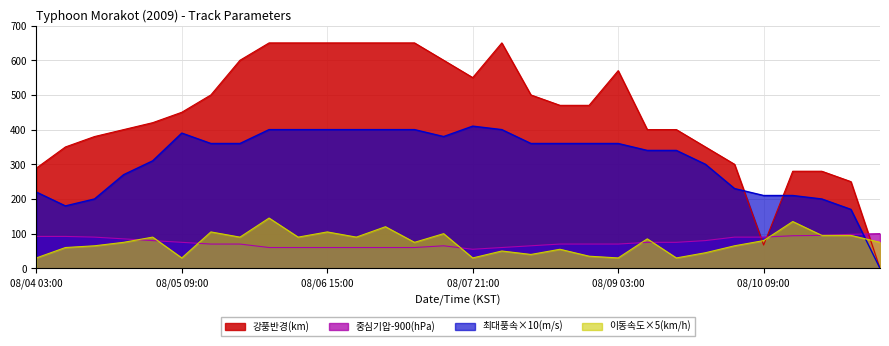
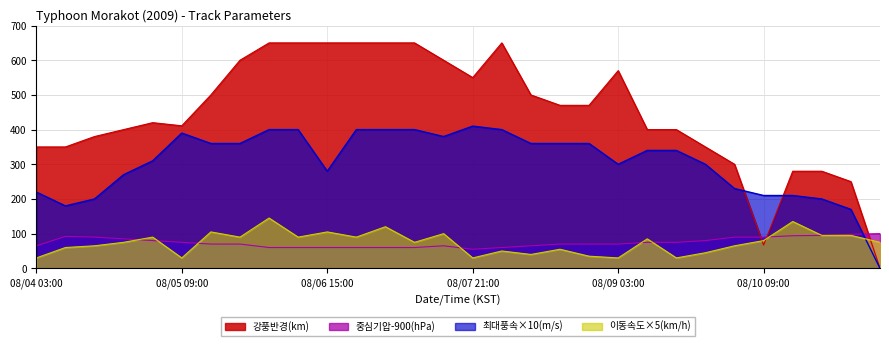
  {
    "강풍반경(km)": {
-     "08/04 03:00": 290,
-     "08/05 09:00": 450,
+     "08/04 03:00": 350,
+     "08/05 09:00": 410,
      "08/06 15:00": 650,
      "08/07 21:00": 550,
      "08/09 03:00": 570,
      "08/10 09:00": 70
    },
    "중심기압-900(hPa)": {
-     "08/04 03:00": 90,
+     "08/04 03:00": 70,
      "08/05 09:00": 80,
      "08/06 15:00": 60,
      "08/07 21:00": 60,
      "08/09 03:00": 70,
      "08/10 09:00": 90
    },
    "최대풍속×10(m/s)": {
      "08/04 03:00": 220,
      "08/05 09:00": 390,
-     "08/06 15:00": 400,
+     "08/06 15:00": 280,
      "08/07 21:00": 410,
-     "08/09 03:00": 360,
+     "08/09 03:00": 300,
      "08/10 09:00": 210
    },
    "이동속도×5(km/h)": {
      "08/04 03:00": 30,
      "08/05 09:00": 30,
      "08/06 15:00": 110,
      "08/07 21:00": 30,
      "08/09 03:00": 30,
      "08/10 09:00": 80
    }
  }
